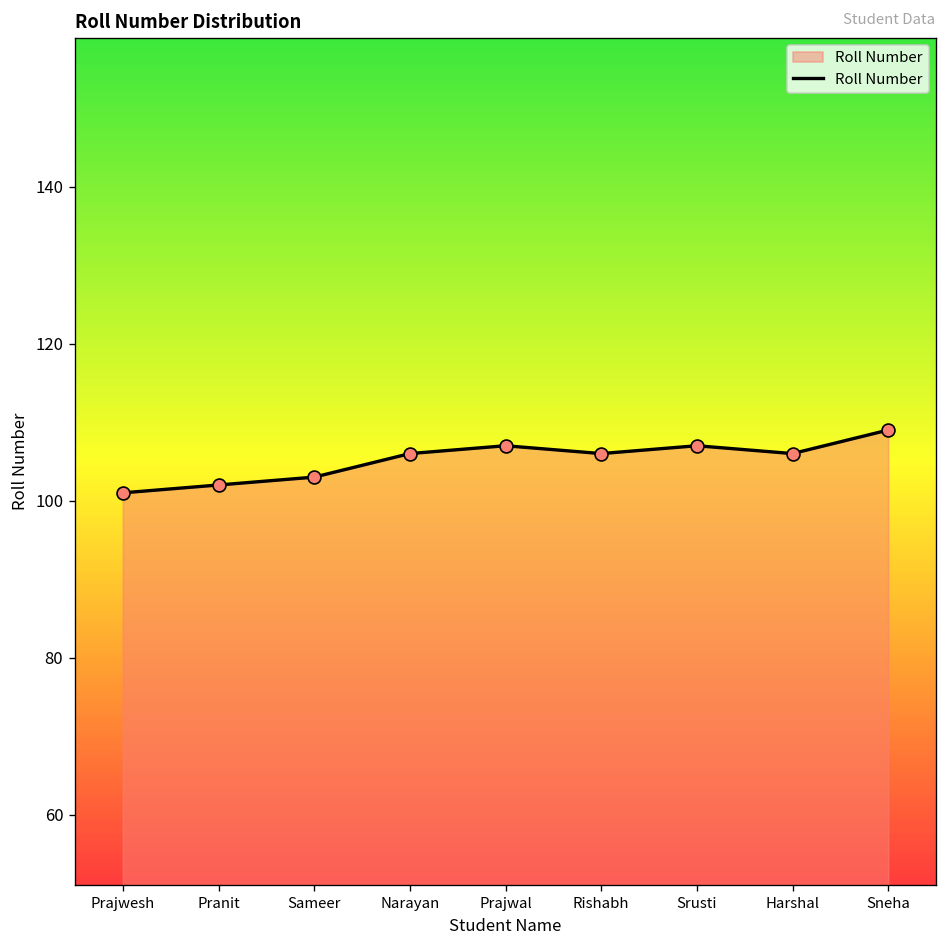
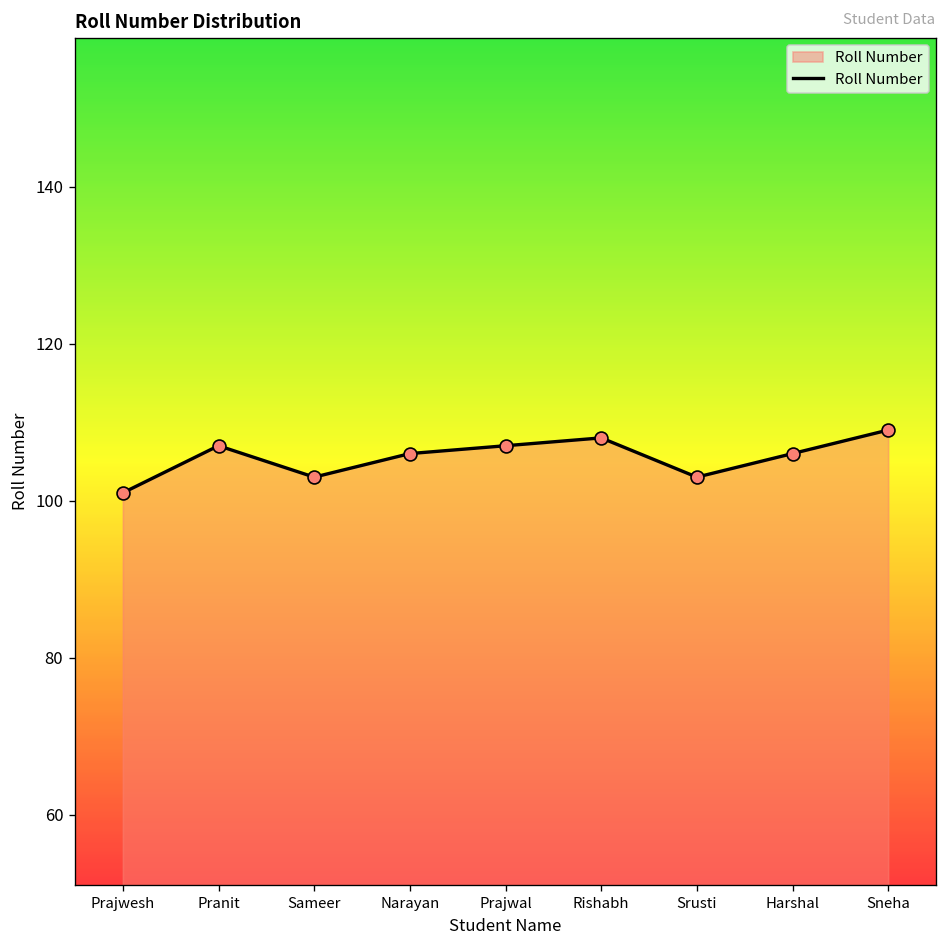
  {
    "Prajwesh": 101,
-   "Pranit": 102,
+   "Pranit": 107,
    "Sameer": 103,
    "Narayan": 106,
    "Prajwal": 107,
-   "Rishabh": 106,
-   "Srusti": 107,
+   "Rishabh": 108,
+   "Srusti": 103,
    "Harshal": 106,
    "Sneha": 109
  }
